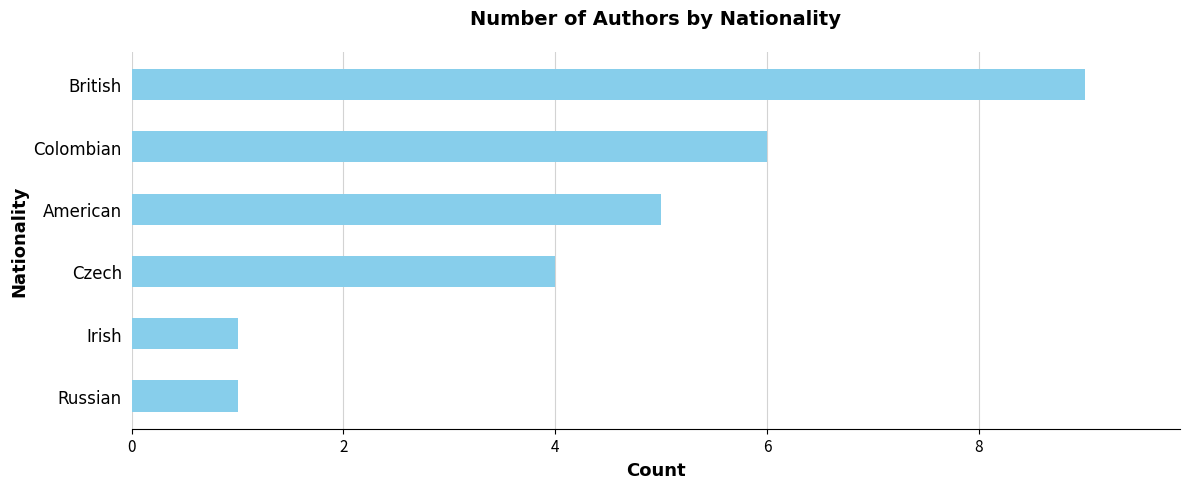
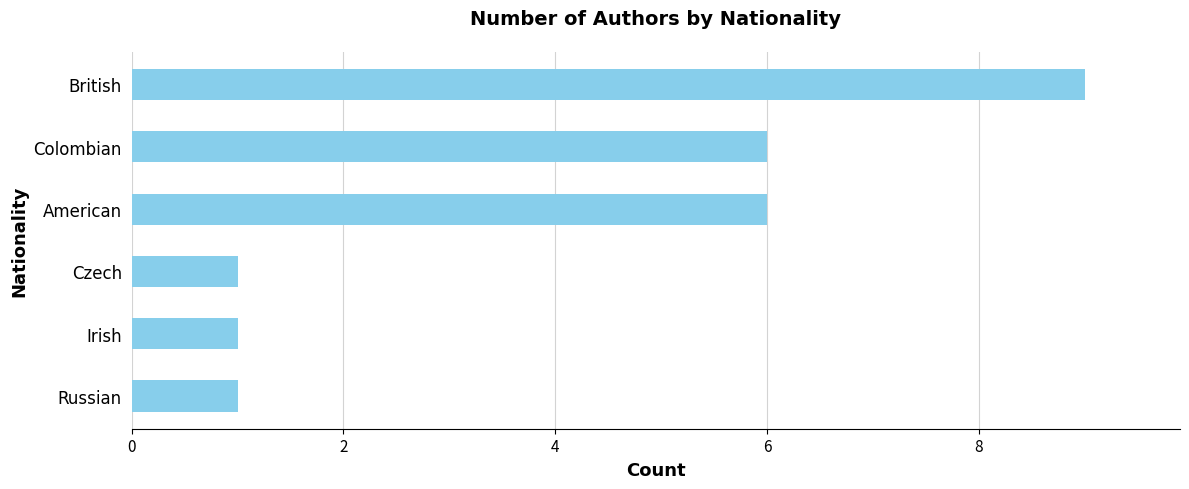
  {
    "British": 9,
    "Colombian": 6,
-   "American": 5,
-   "Czech": 4,
+   "American": 6,
+   "Czech": 1,
    "Irish": 1,
    "Russian": 1
  }
